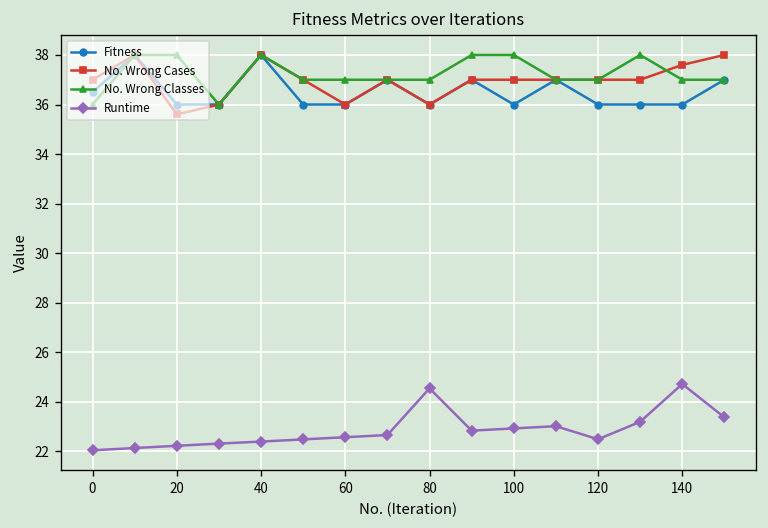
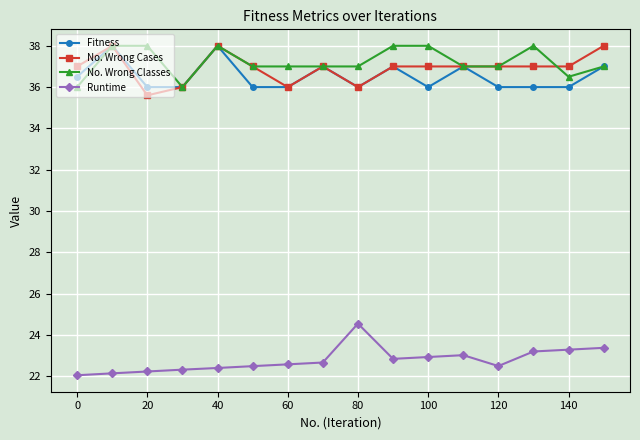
  {
    "Fitness": {
      "100": 36.0,
      "120": 36.0,
      "140": 36.0
    },
    "No. Wrong Cases": {
      "100": 37.0,
-     "140": 37.6
+     "140": 37.0
    },
    "No. Wrong Classes": {
      "60": 37.0,
      "80": 37.0,
      "100": 38.0,
-     "140": 37.0
+     "140": 36.5
    },
    "Runtime": {
      "0": 22.0,
      "20": 22.2,
      "40": 22.4,
      "60": 22.6,
      "80": 24.5,
      "100": 22.9,
      "120": 22.5,
-     "140": 24.7
+     "140": 23.3
    }
  }
